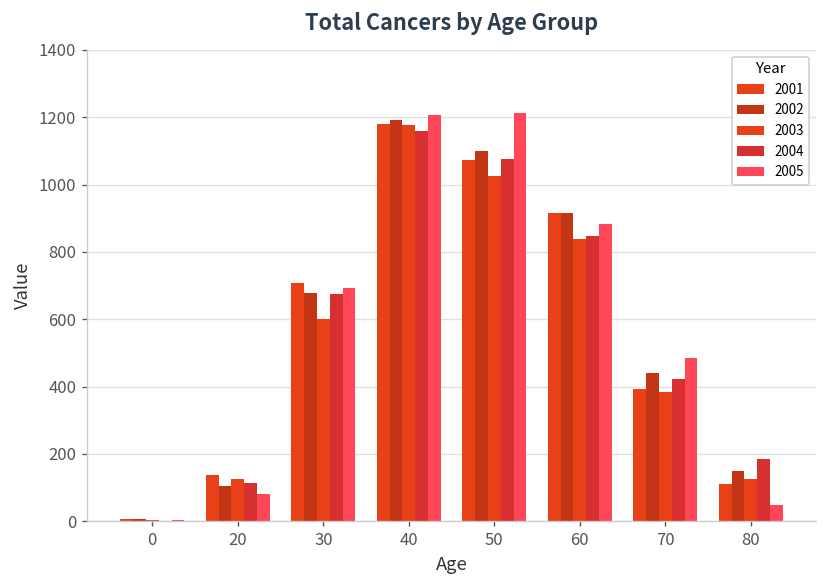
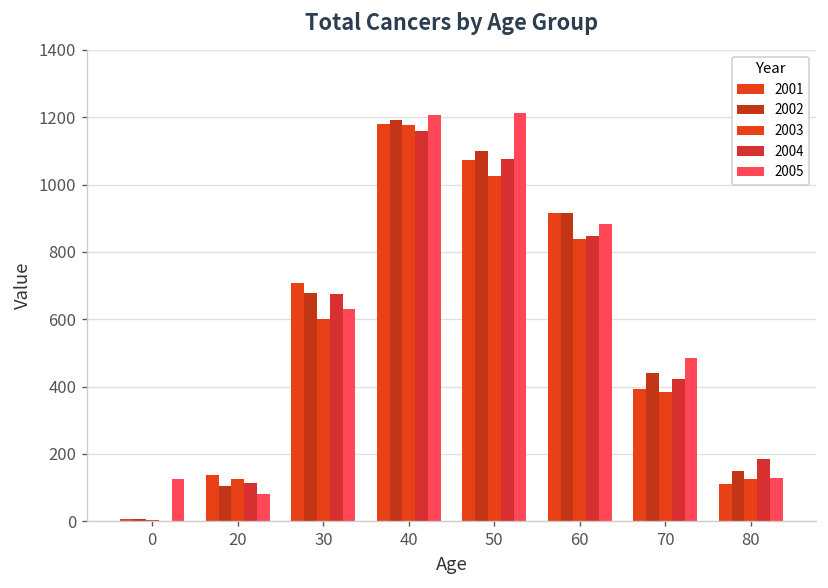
  {
    "2005": {
-     "0": 10,
+     "0": 130,
      "20": 80,
-     "30": 690,
+     "30": 630,
      "40": 1210,
      "50": 1210,
      "60": 880,
      "70": 490,
-     "80": 50
+     "80": 130
    }
  }
